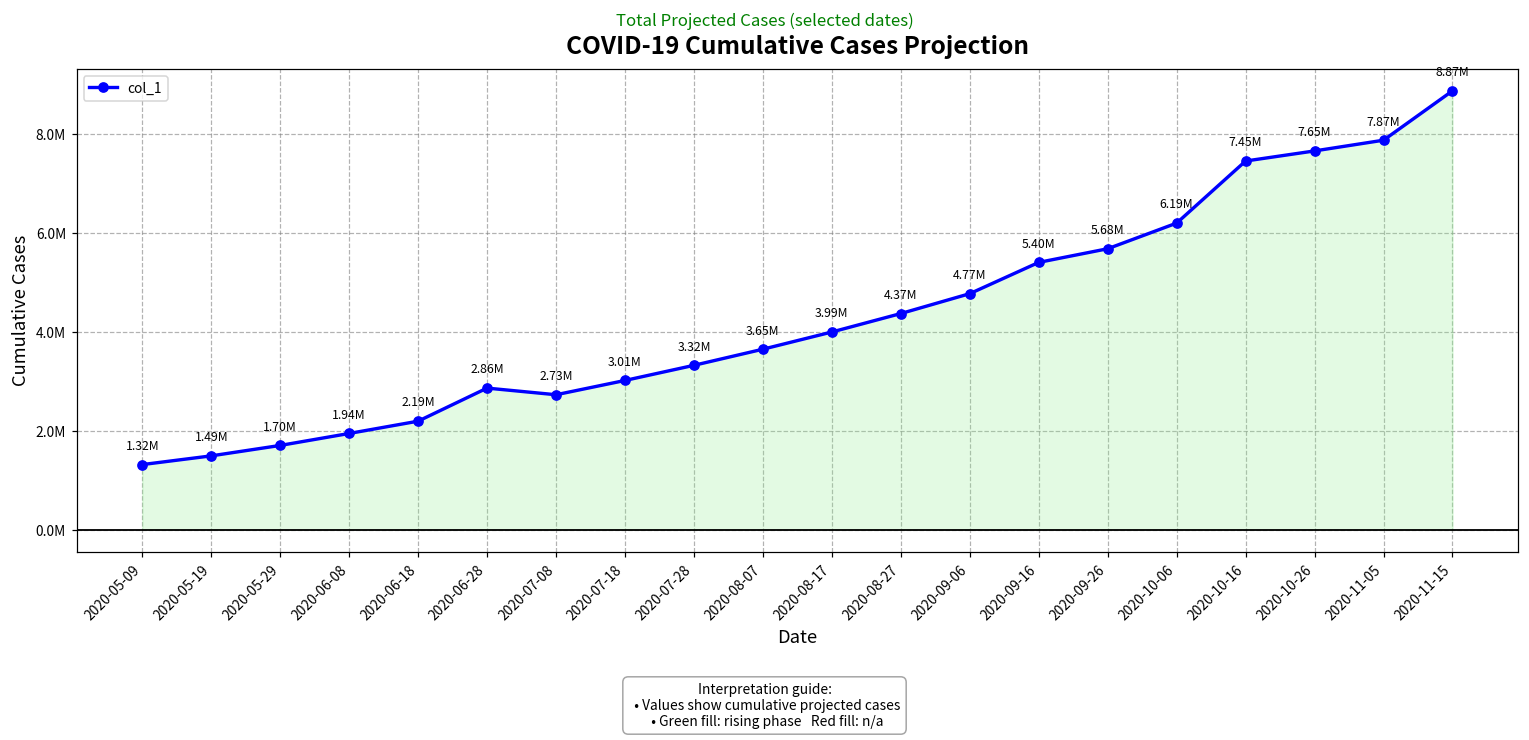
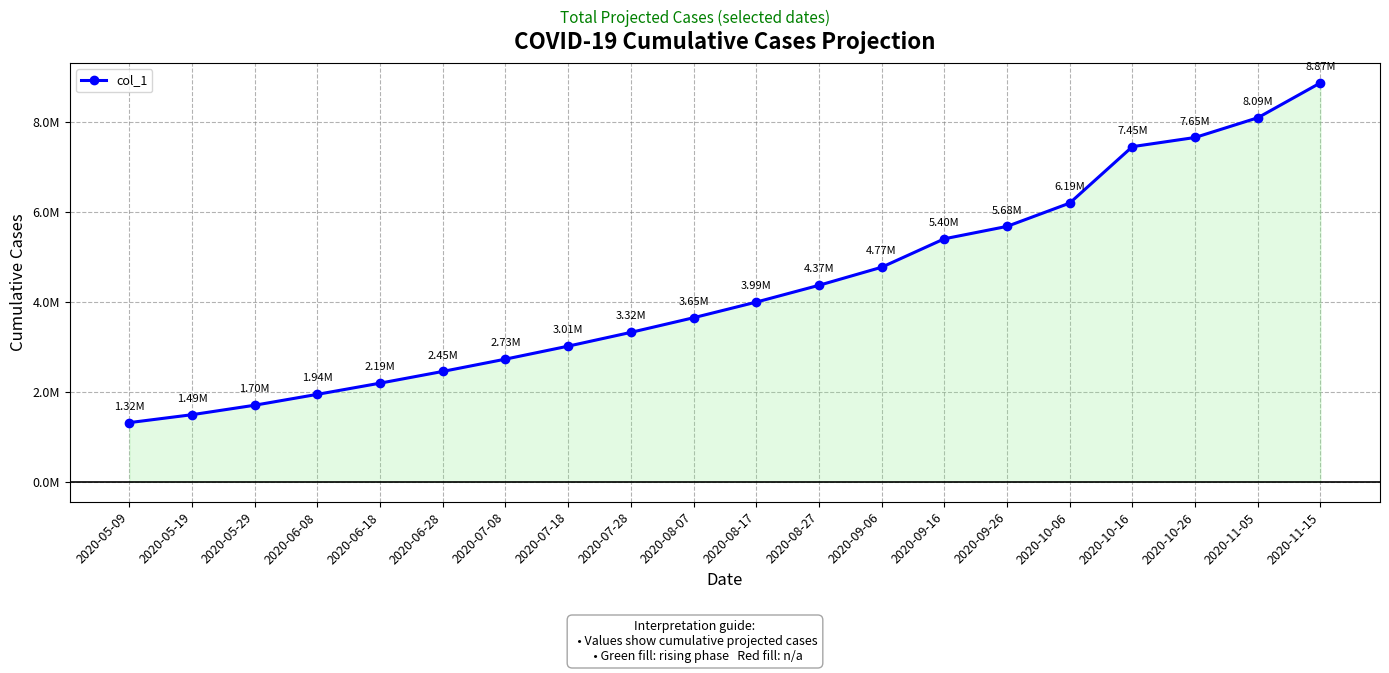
  {
    "2020-05-09": "1.32M",
    "2020-05-19": "1.49M",
    "2020-05-29": "1.70M",
    "2020-06-08": "1.94M",
    "2020-06-18": "2.19M",
-   "2020-06-28": "2.86M",
+   "2020-06-28": "2.45M",
    "2020-07-08": "2.73M",
    "2020-07-18": "3.01M",
    "2020-07-28": "3.32M",
    "2020-08-07": "3.65M",
    "2020-08-17": "3.99M",
    "2020-08-27": "4.37M",
    "2020-09-06": "4.77M",
    "2020-09-16": "5.40M",
    "2020-09-26": "5.68M",
    "2020-10-06": "6.19M",
    "2020-10-16": "7.45M",
    "2020-10-26": "7.65M",
-   "2020-11-05": "7.87M",
+   "2020-11-05": "8.09M",
    "2020-11-15": "8.87M"
  }
